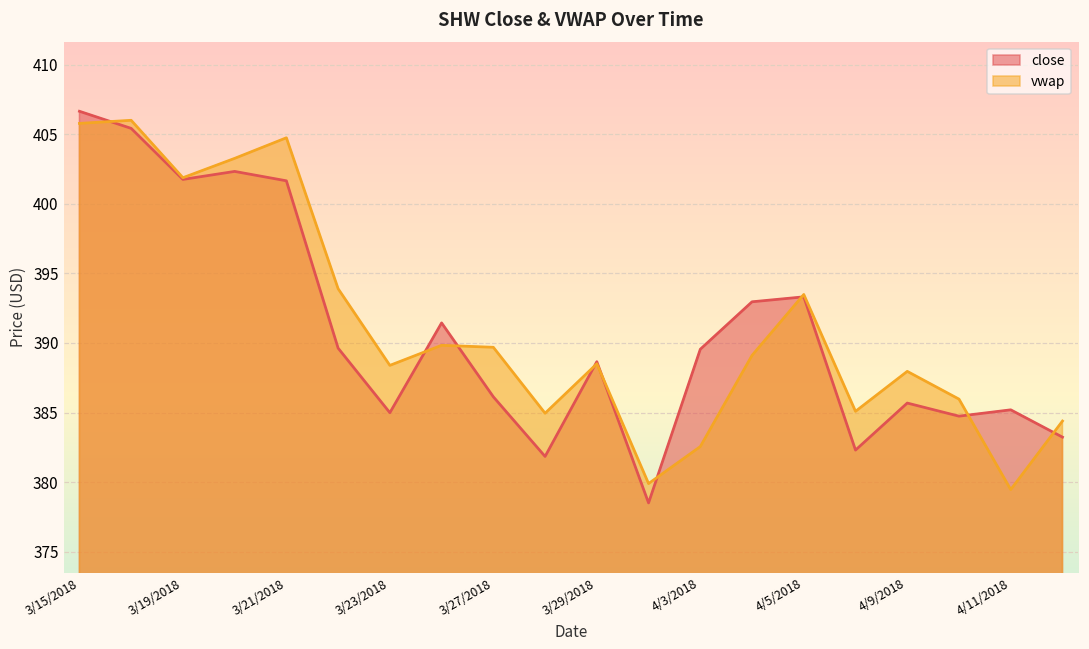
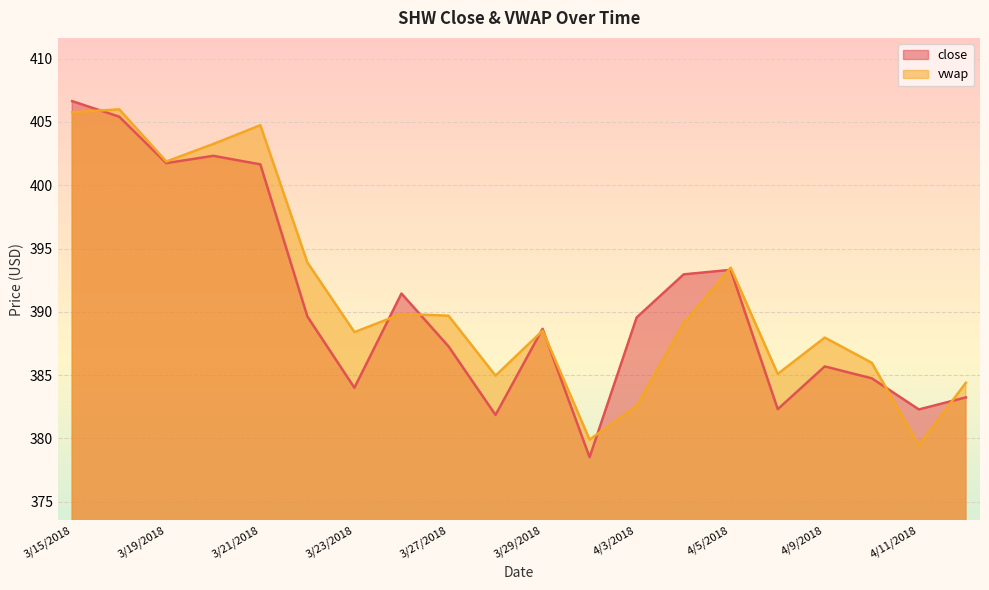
  {
    "close": {
      "3/15/2018": 406.6,
      "3/21/2018": 401.7,
-     "3/23/2018": 385.0,
-     "3/27/2018": 386.1,
+     "3/23/2018": 384.0,
+     "3/27/2018": 387.3,
      "4/3/2018": 389.5,
      "4/9/2018": 385.7,
-     "4/11/2018": 385.2
+     "4/11/2018": 382.3
    },
    "vwap": {
      "3/15/2018": 405.8,
      "3/21/2018": 404.7,
      "3/23/2018": 388.4,
      "3/27/2018": 389.7,
      "4/3/2018": 382.6,
      "4/9/2018": 388.0,
      "4/11/2018": 379.5
    }
  }
